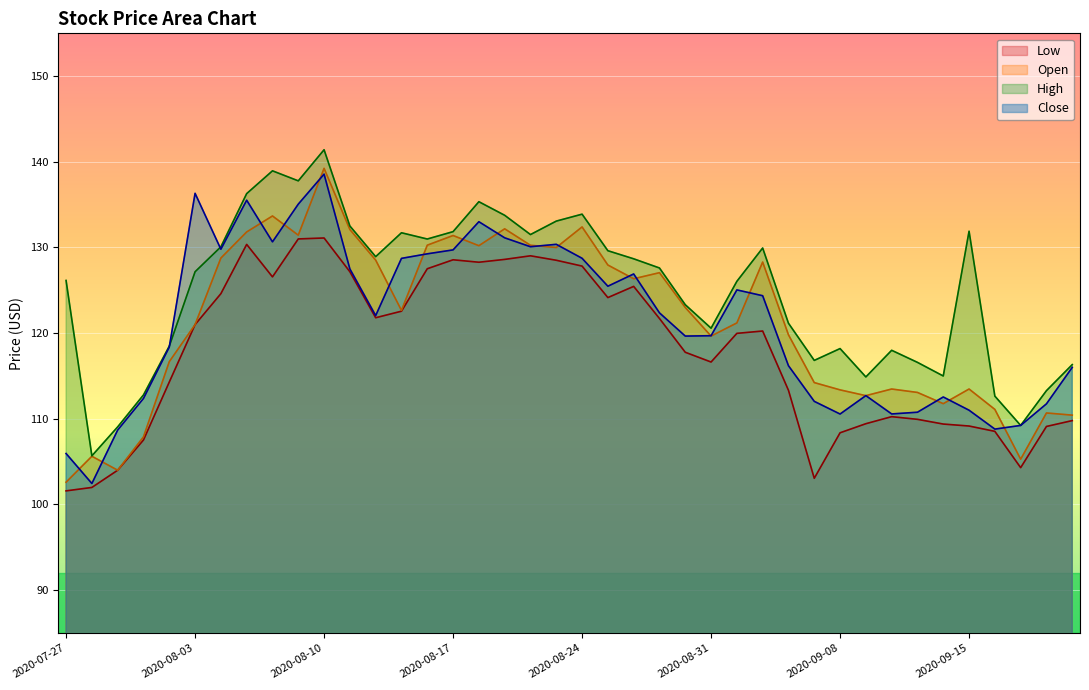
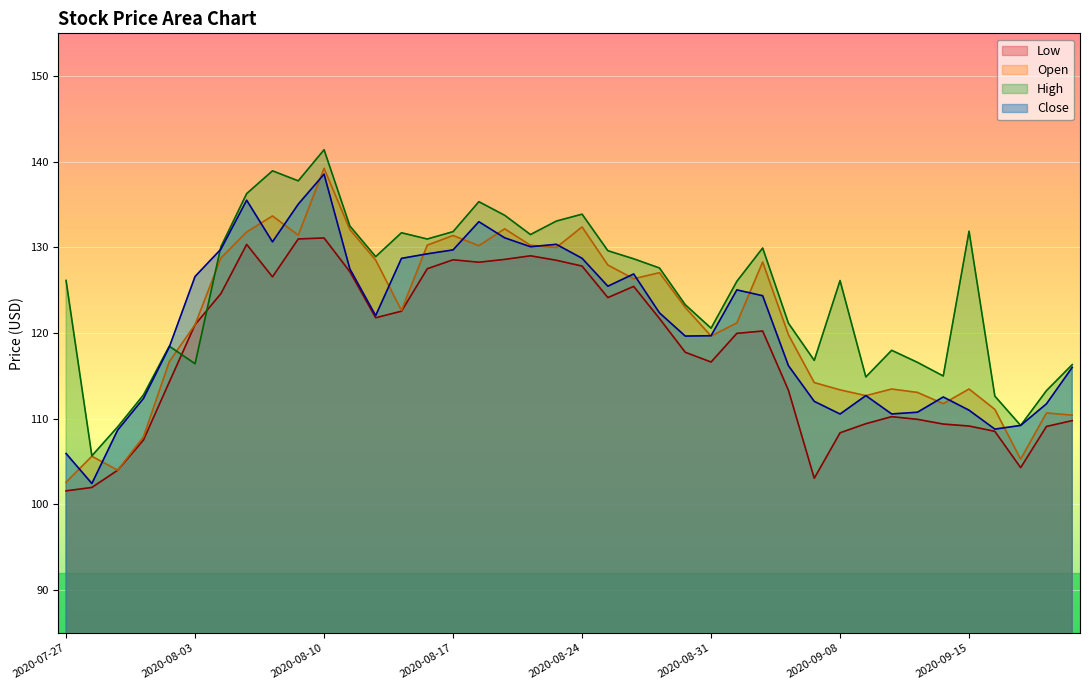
  {
    "High": {
      "2020-07-27": 126,
-     "2020-08-03": 127,
+     "2020-08-03": 116,
      "2020-08-10": 141,
      "2020-08-17": 132,
      "2020-08-24": 134,
      "2020-08-31": 121,
-     "2020-09-08": 118,
+     "2020-09-08": 126,
      "2020-09-15": 132
    },
    "Close": {
      "2020-07-27": 106,
-     "2020-08-03": 136,
+     "2020-08-03": 127,
      "2020-08-10": 139,
      "2020-08-17": 130,
      "2020-08-24": 129,
      "2020-09-08": 111,
      "2020-09-15": 111
    }
  }
